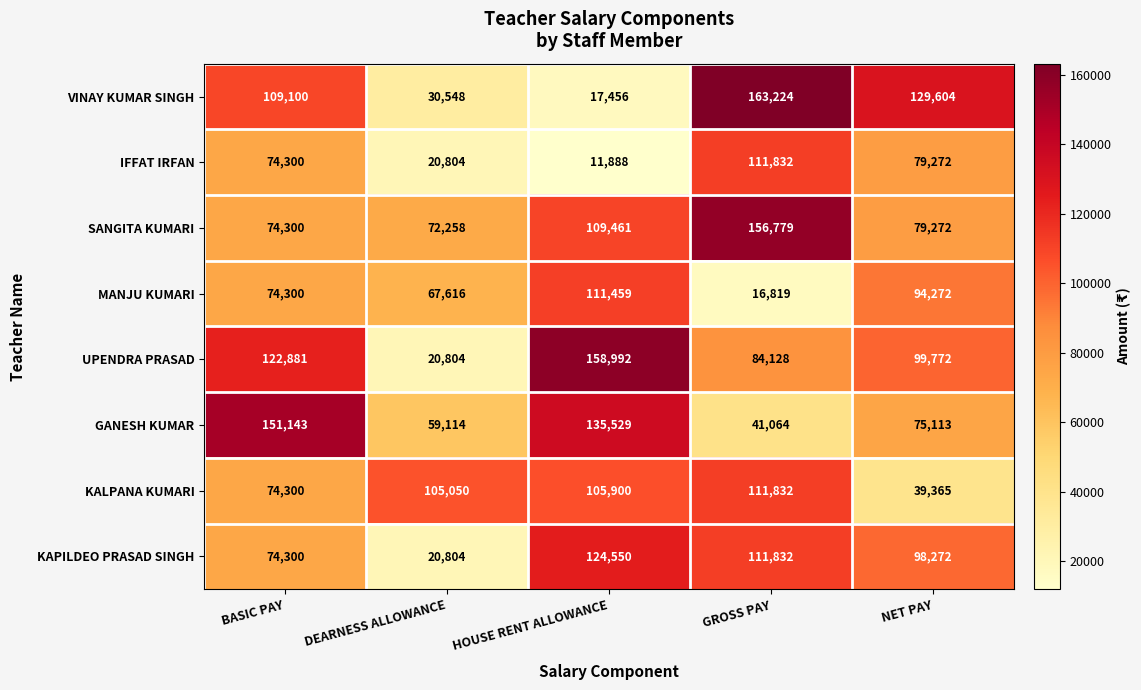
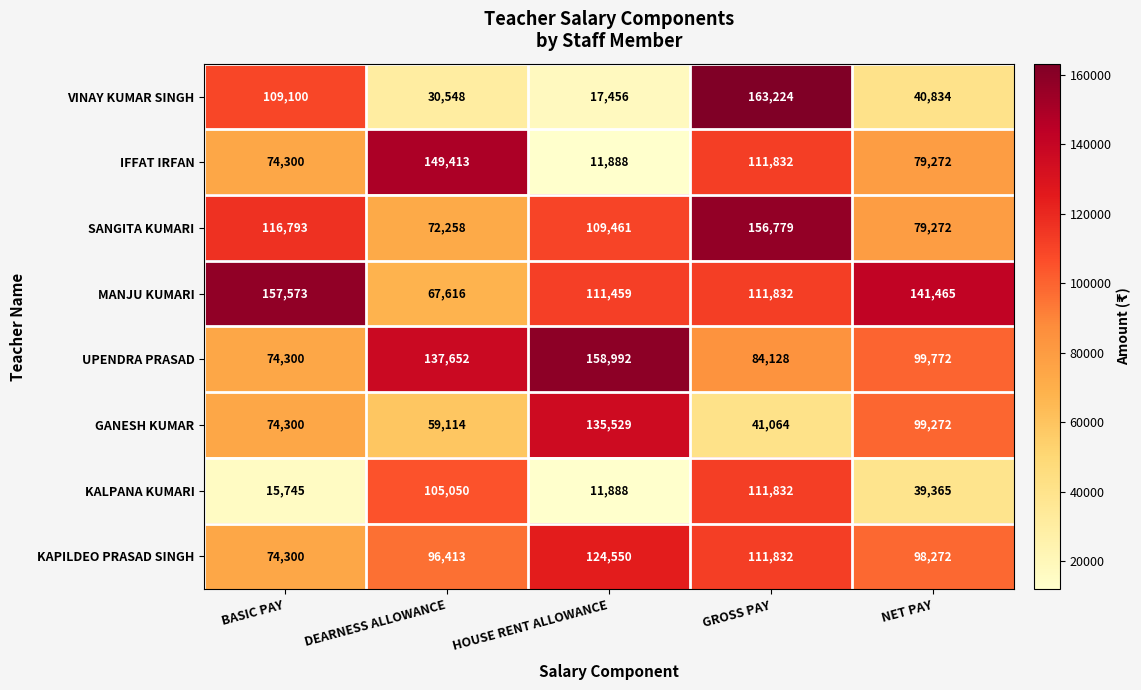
  {
    "VINAY KUMAR SINGH": {
      "BASIC PAY": "109,100",
      "DEARNESS ALLOWANCE": "30,548",
      "HOUSE RENT ALLOWANCE": "17,456",
      "GROSS PAY": "163,224",
-     "NET PAY": "129,604"
+     "NET PAY": "40,834"
    },
    "IFFAT IRFAN": {
      "BASIC PAY": "74,300",
-     "DEARNESS ALLOWANCE": "20,804",
+     "DEARNESS ALLOWANCE": "149,413",
      "HOUSE RENT ALLOWANCE": "11,888",
      "GROSS PAY": "111,832",
      "NET PAY": "79,272"
    },
    "SANGITA KUMARI": {
-     "BASIC PAY": "74,300",
+     "BASIC PAY": "116,793",
      "DEARNESS ALLOWANCE": "72,258",
      "HOUSE RENT ALLOWANCE": "109,461",
      "GROSS PAY": "156,779",
      "NET PAY": "79,272"
    },
    "MANJU KUMARI": {
-     "BASIC PAY": "74,300",
+     "BASIC PAY": "157,573",
      "DEARNESS ALLOWANCE": "67,616",
      "HOUSE RENT ALLOWANCE": "111,459",
-     "GROSS PAY": "16,819",
-     "NET PAY": "94,272"
+     "GROSS PAY": "111,832",
+     "NET PAY": "141,465"
    },
    "UPENDRA PRASAD": {
-     "BASIC PAY": "122,881",
-     "DEARNESS ALLOWANCE": "20,804",
+     "BASIC PAY": "74,300",
+     "DEARNESS ALLOWANCE": "137,652",
      "HOUSE RENT ALLOWANCE": "158,992",
      "GROSS PAY": "84,128",
      "NET PAY": "99,772"
    },
    "GANESH KUMAR": {
-     "BASIC PAY": "151,143",
+     "BASIC PAY": "74,300",
      "DEARNESS ALLOWANCE": "59,114",
      "HOUSE RENT ALLOWANCE": "135,529",
      "GROSS PAY": "41,064",
-     "NET PAY": "75,113"
+     "NET PAY": "99,272"
    },
    "KALPANA KUMARI": {
-     "BASIC PAY": "74,300",
+     "BASIC PAY": "15,745",
      "DEARNESS ALLOWANCE": "105,050",
-     "HOUSE RENT ALLOWANCE": "105,900",
+     "HOUSE RENT ALLOWANCE": "11,888",
      "GROSS PAY": "111,832",
      "NET PAY": "39,365"
    },
    "KAPILDEO PRASAD SINGH": {
      "BASIC PAY": "74,300",
-     "DEARNESS ALLOWANCE": "20,804",
+     "DEARNESS ALLOWANCE": "96,413",
      "HOUSE RENT ALLOWANCE": "124,550",
      "GROSS PAY": "111,832",
      "NET PAY": "98,272"
    }
  }
